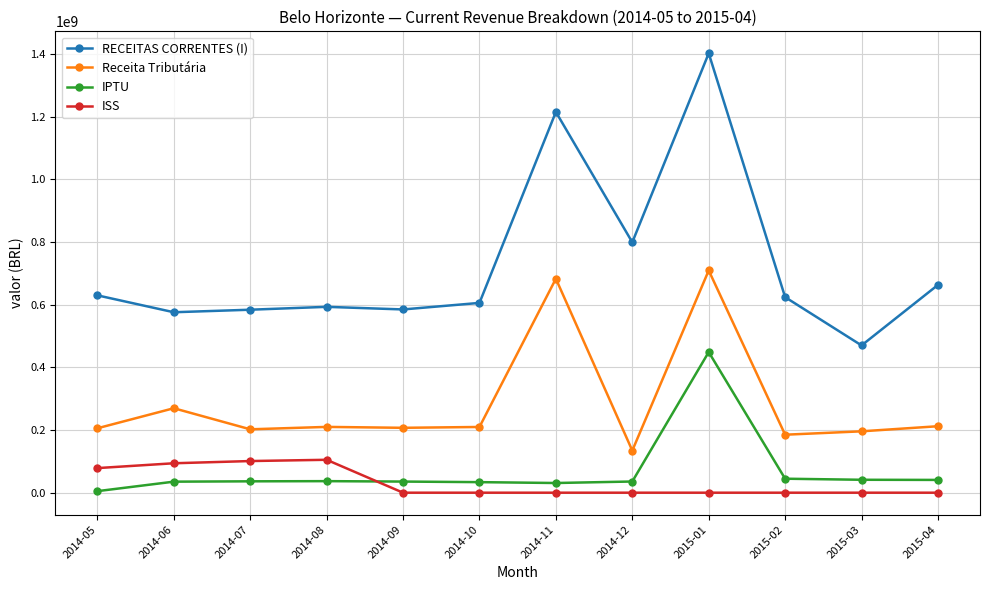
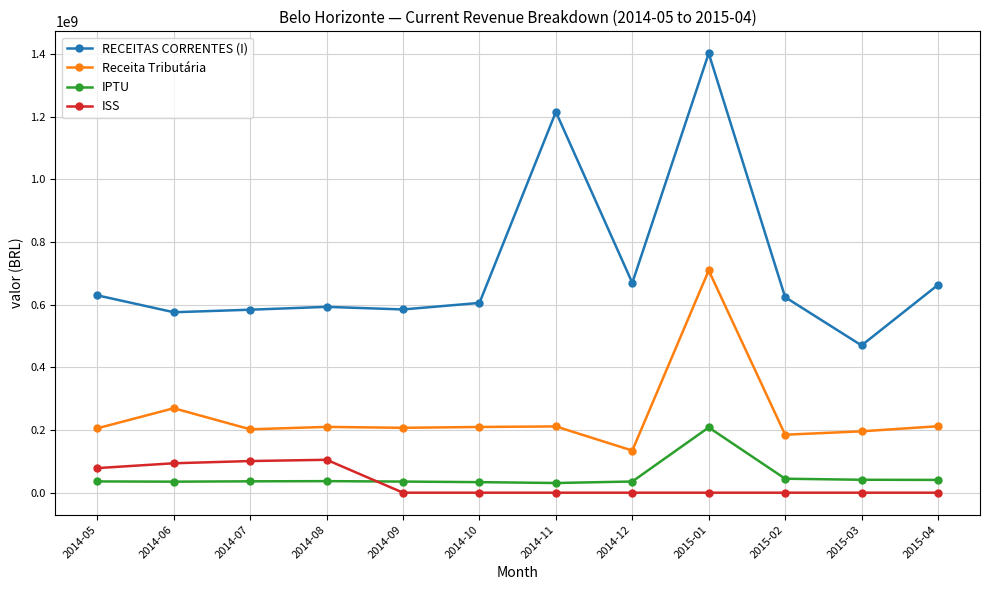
  {
    "RECEITAS CORRENTES (I)": {
      "2014-05": 630000000,
      "2014-06": 580000000,
      "2014-07": 580000000,
      "2014-08": 590000000,
      "2014-09": 580000000,
      "2014-10": 610000000,
      "2014-11": 1210000000,
-     "2014-12": 800000000,
+     "2014-12": 670000000,
      "2015-01": 1400000000,
      "2015-02": 620000000,
      "2015-03": 470000000,
      "2015-04": 660000000
    },
    "Receita Tributária": {
      "2014-05": 210000000,
      "2014-06": 270000000,
      "2014-07": 200000000,
      "2014-08": 210000000,
      "2014-09": 210000000,
      "2014-10": 210000000,
-     "2014-11": 680000000,
+     "2014-11": 210000000,
      "2014-12": 130000000,
      "2015-01": 710000000,
      "2015-02": 190000000,
      "2015-03": 200000000,
      "2015-04": 210000000
    },
    "IPTU": {
-     "2014-05": 0,
+     "2014-05": 40000000,
      "2014-06": 40000000,
      "2014-07": 40000000,
      "2014-08": 40000000,
      "2014-09": 40000000,
      "2014-10": 30000000,
      "2014-11": 30000000,
      "2014-12": 40000000,
-     "2015-01": 450000000,
+     "2015-01": 210000000,
      "2015-02": 40000000,
      "2015-03": 40000000,
      "2015-04": 40000000
    },
    "ISS": {
      "2014-05": 80000000,
      "2014-06": 90000000,
      "2014-07": 100000000,
      "2014-08": 100000000,
      "2014-09": 0,
      "2014-10": 0,
      "2014-11": 0,
      "2014-12": 0,
      "2015-01": 0,
      "2015-02": 0,
      "2015-03": 0,
      "2015-04": 0
    }
  }
